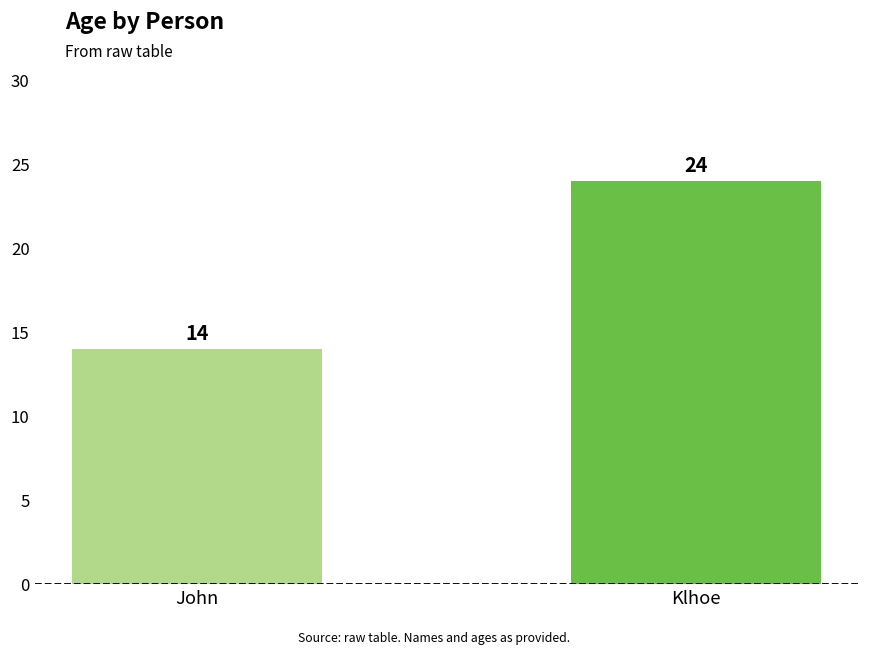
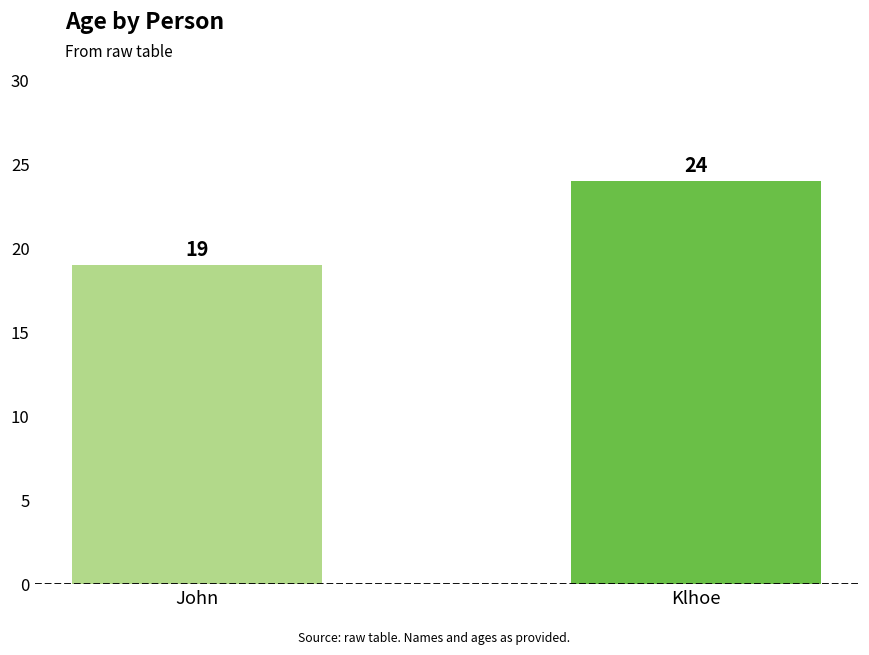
  {
-   "John": 14,
+   "John": 19,
    "Klhoe": 24
  }
